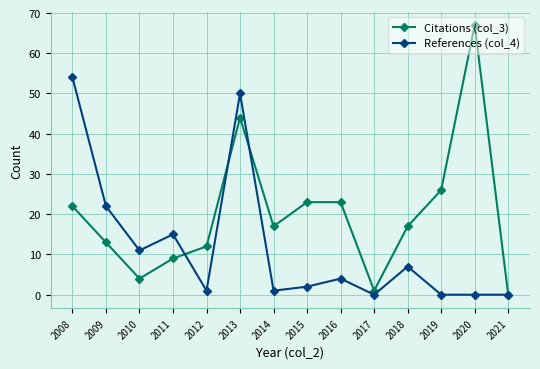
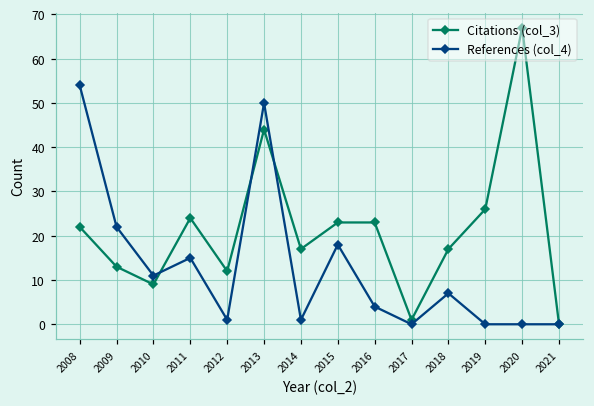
  {
    "Citations (col_3)": {
      "2008": 22,
      "2009": 13,
-     "2010": 4,
-     "2011": 9,
+     "2010": 9,
+     "2011": 24,
      "2012": 12,
      "2013": 44,
      "2014": 17,
      "2015": 23,
      "2016": 23,
      "2017": 1,
      "2018": 17,
      "2019": 26
    },
    "References (col_4)": {
      "2008": 54,
      "2009": 22,
      "2010": 11,
      "2011": 15,
      "2012": 1,
      "2013": 50,
      "2014": 1,
-     "2015": 2,
+     "2015": 18,
      "2016": 4,
      "2017": 0,
      "2018": 7,
      "2019": 0,
      "2020": 0
    }
  }
